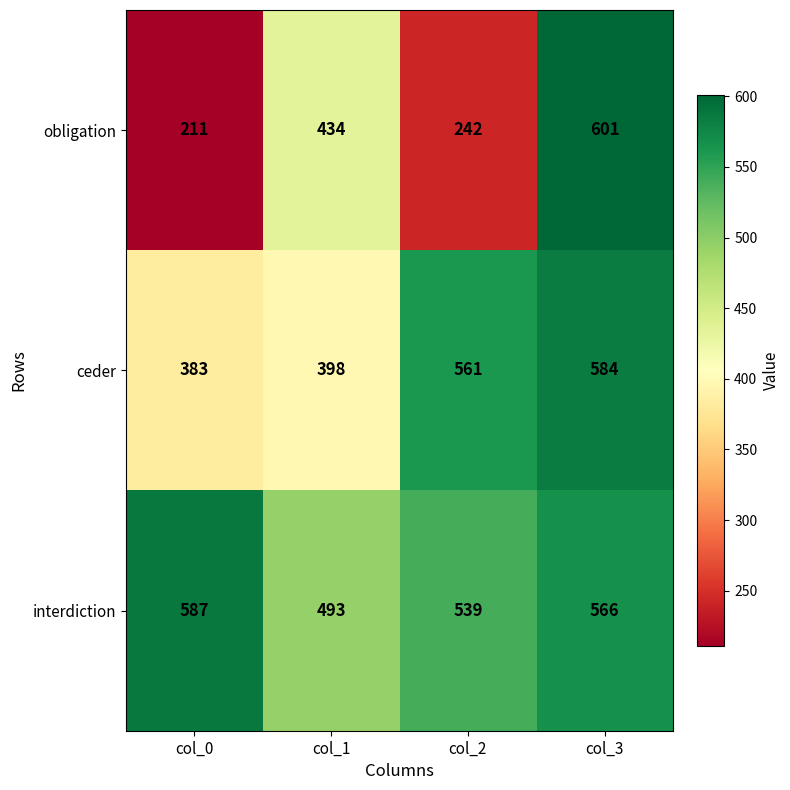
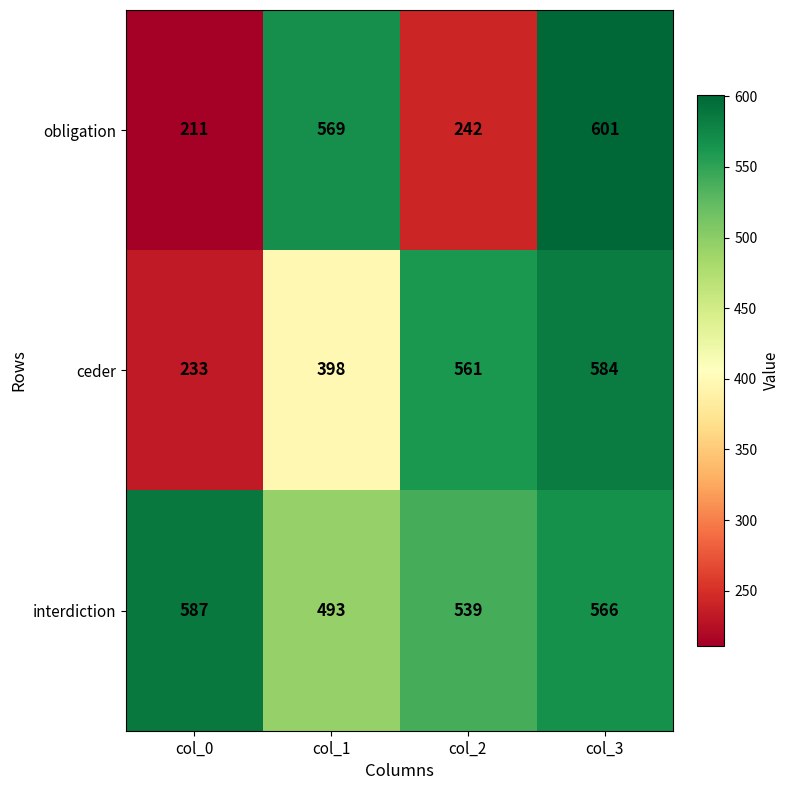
  {
    "obligation": {
      "col_0": 211,
-     "col_1": 434,
+     "col_1": 569,
      "col_2": 242,
      "col_3": 601
    },
    "ceder": {
-     "col_0": 383,
+     "col_0": 233,
      "col_1": 398,
      "col_2": 561,
      "col_3": 584
    },
    "interdiction": {
      "col_0": 587,
      "col_1": 493,
      "col_2": 539,
      "col_3": 566
    }
  }
